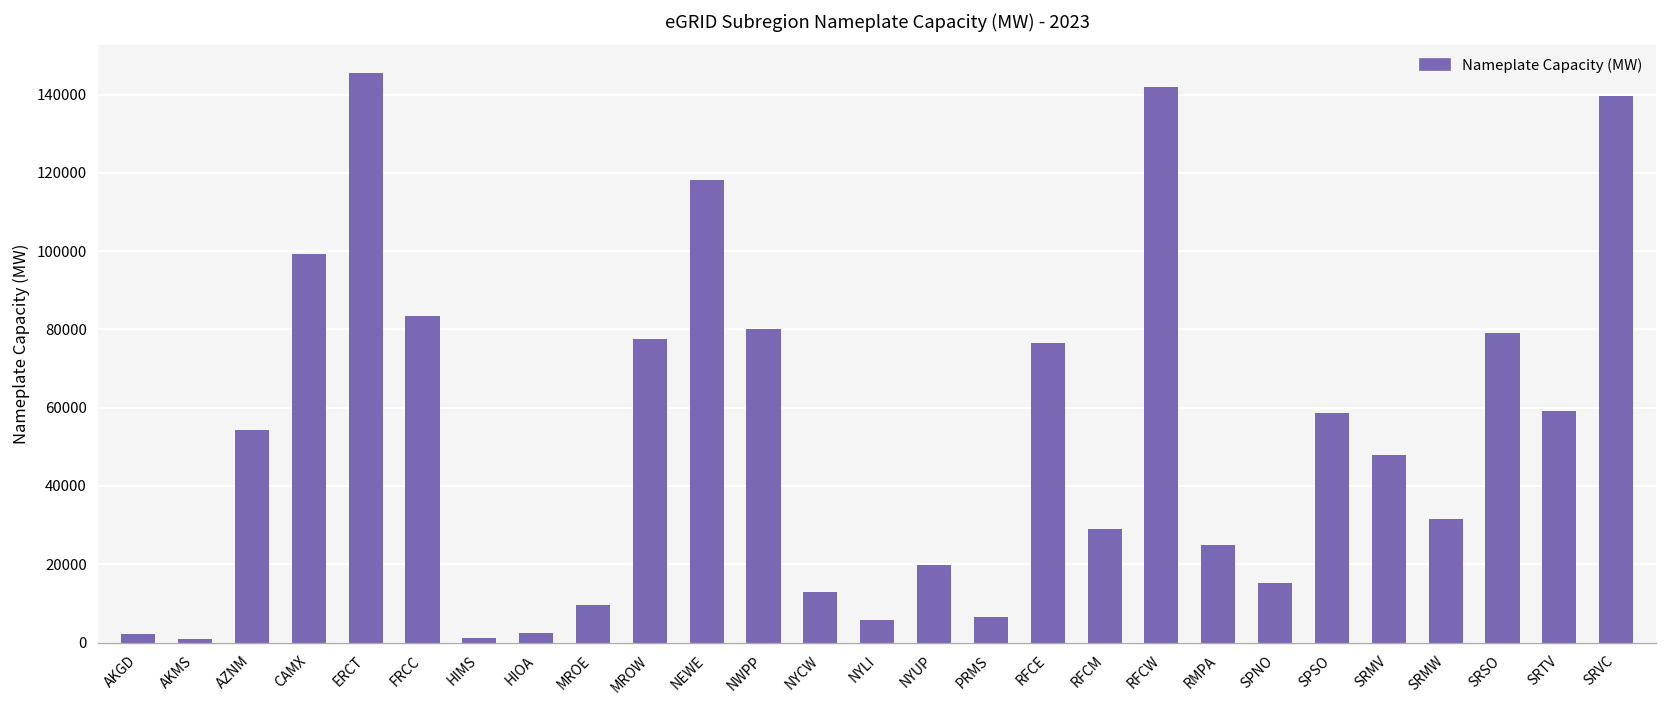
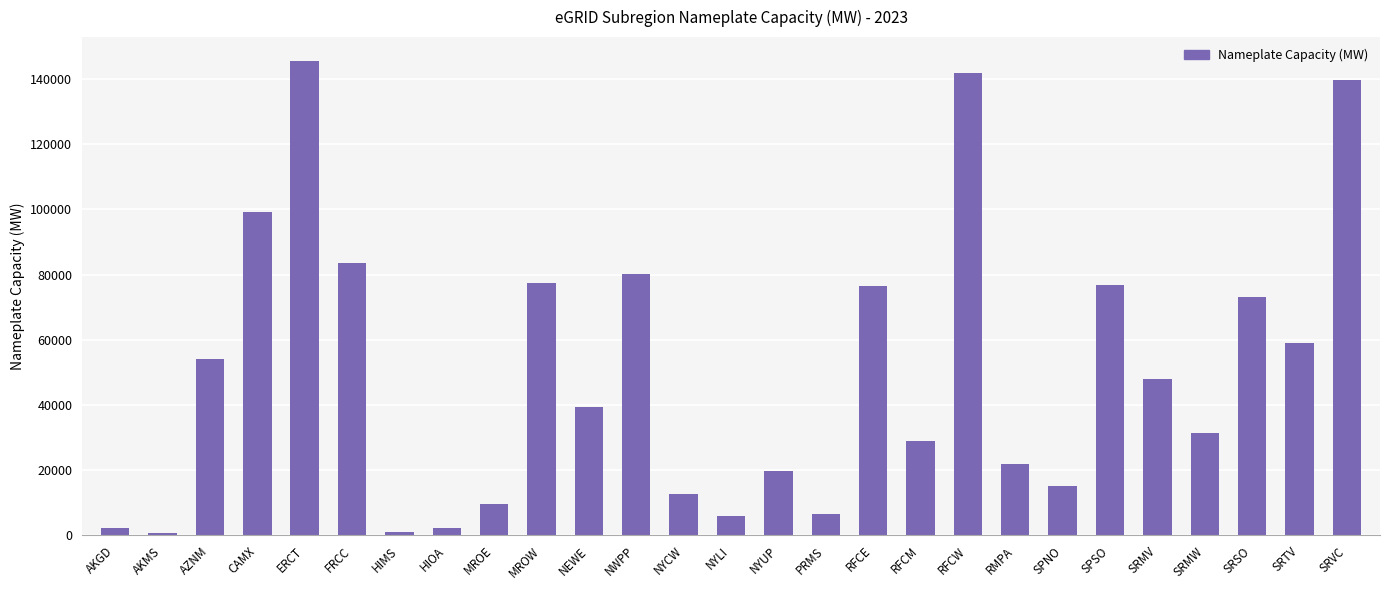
  {
    "AKGD": 2000,
    "AKMS": 1000,
    "AZNM": 54000,
    "CAMX": 99000,
    "ERCT": 146000,
    "FRCC": 84000,
    "HIMS": 1000,
    "HIOA": 2000,
    "MROE": 10000,
    "MROW": 77000,
-   "NEWE": 118000,
+   "NEWE": 39000,
    "NWPP": 80000,
    "NYCW": 13000,
    "NYLI": 6000,
    "NYUP": 20000,
    "PRMS": 7000,
    "RFCE": 76000,
    "RFCM": 29000,
    "RFCW": 142000,
-   "RMPA": 25000,
+   "RMPA": 22000,
    "SPNO": 15000,
-   "SPSO": 59000,
+   "SPSO": 77000,
    "SRMV": 48000,
    "SRMW": 32000,
-   "SRSO": 79000,
+   "SRSO": 73000,
    "SRTV": 59000,
    "SRVC": 140000
  }
